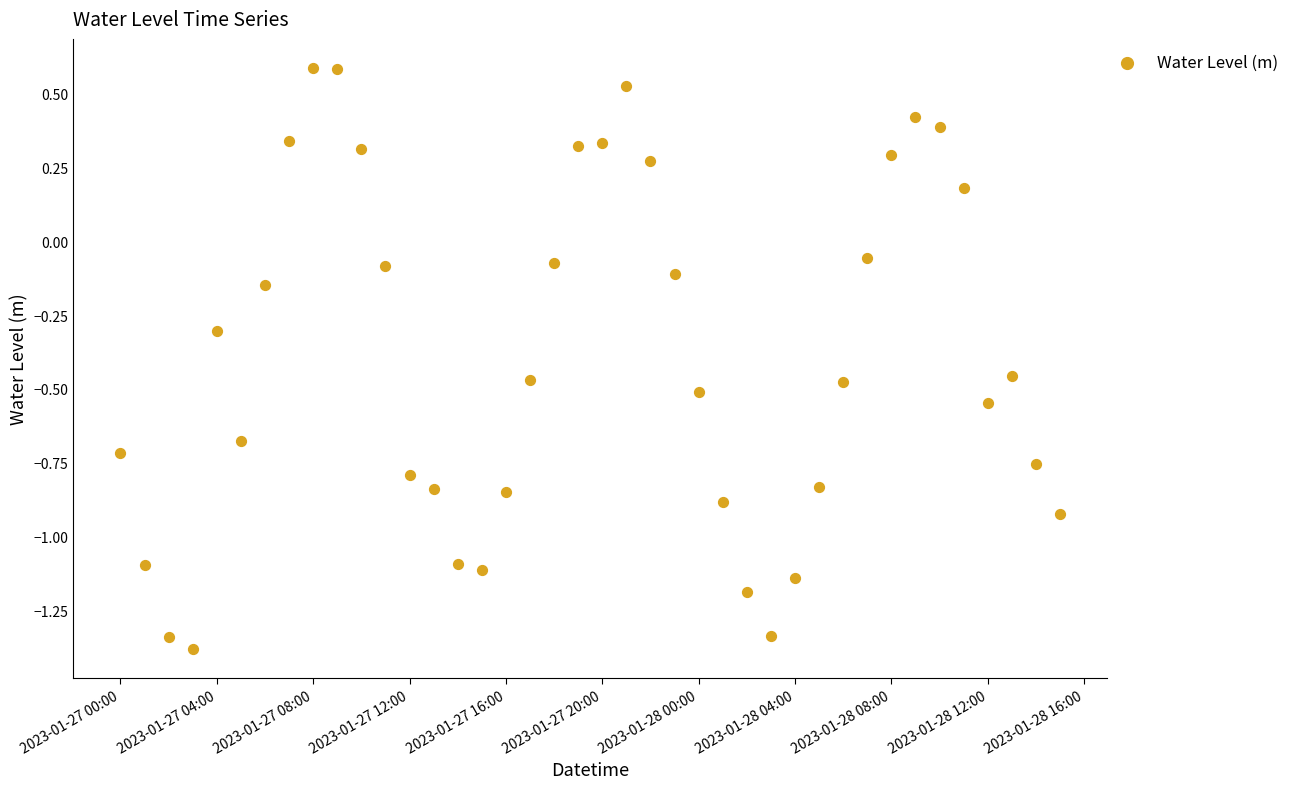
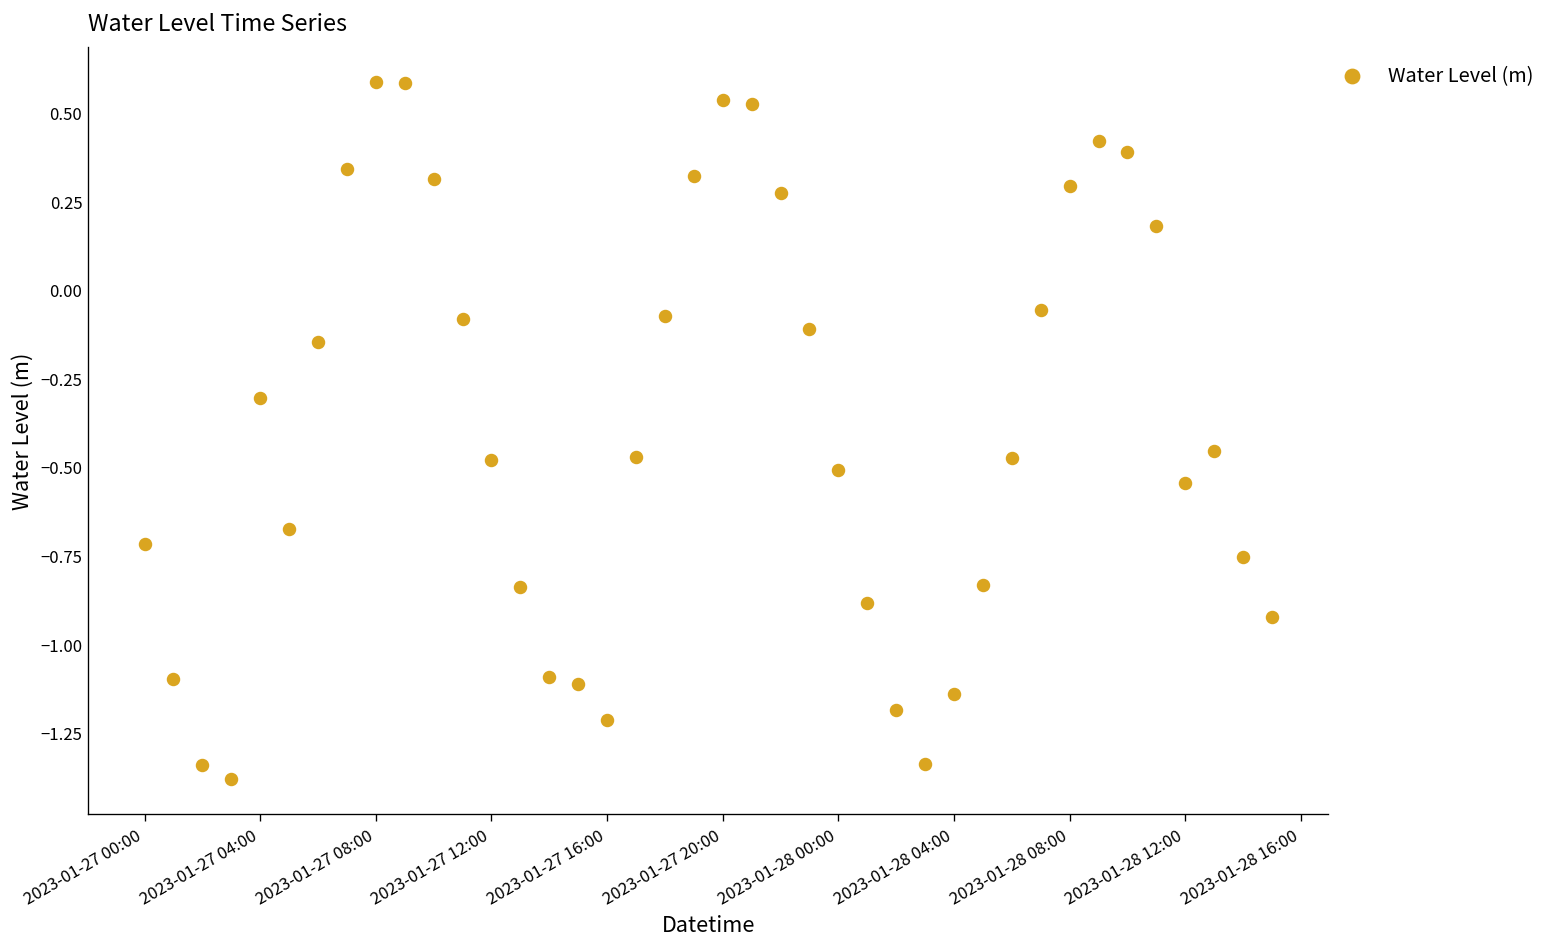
  {
-   "2023-01-27 12:00": -0.79,
-   "2023-01-27 16:00": -0.85,
-   "2023-01-27 20:00": 0.33
+   "2023-01-27 12:00": -0.48,
+   "2023-01-27 16:00": -1.21,
+   "2023-01-27 20:00": 0.53
  }
